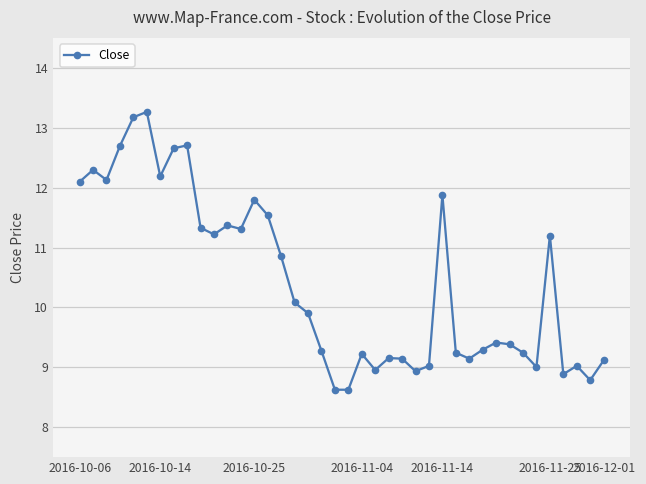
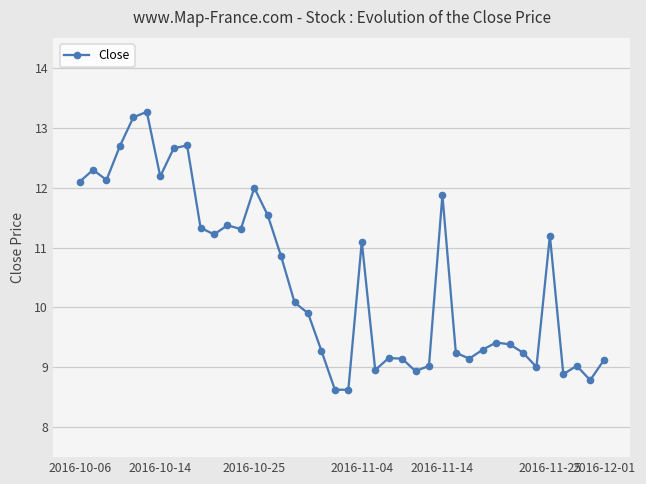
  {
    "2016-10-06": 12.1,
    "2016-10-14": 12.2,
-   "2016-10-25": 11.8,
-   "2016-11-04": 9.2,
+   "2016-10-25": 12.0,
+   "2016-11-04": 11.1,
    "2016-11-14": 11.9,
    "2016-11-25": 11.2,
    "2016-12-01": 9.1
  }
